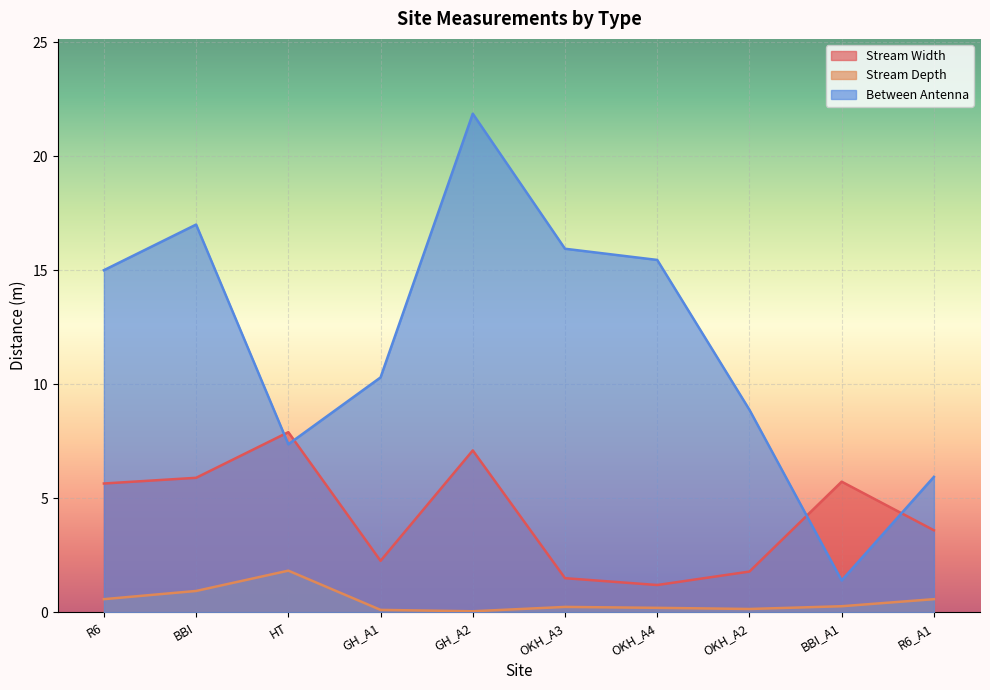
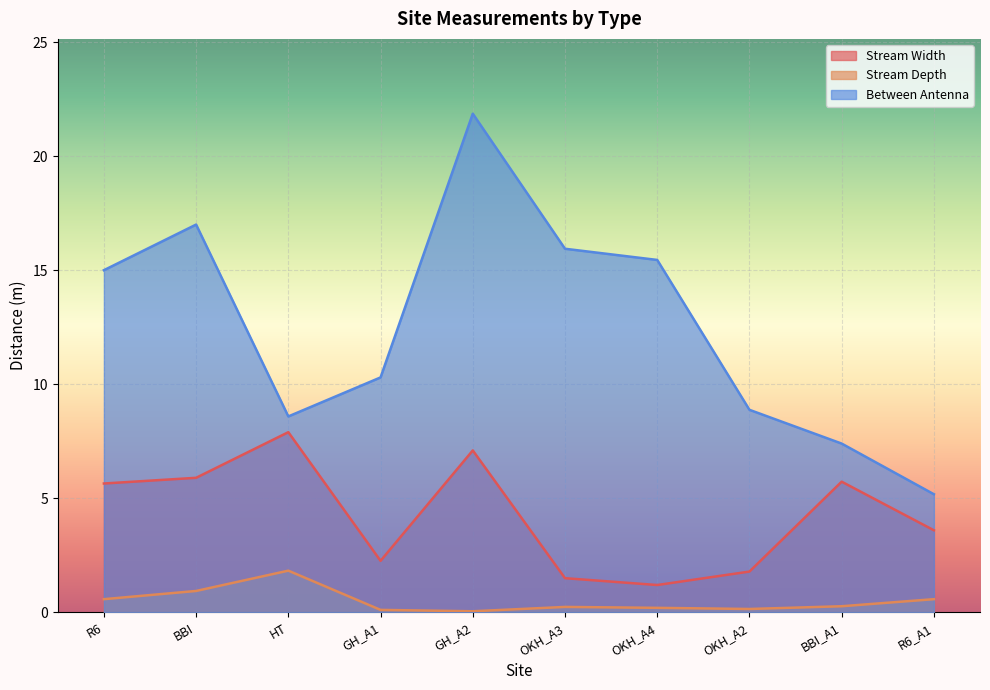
  {
    "Between Antenna": {
      "R6": 15.0,
      "BBI": 17.0,
-     "HT": 7.4,
+     "HT": 8.6,
      "GH_A1": 10.3,
      "GH_A2": 21.9,
      "OKH_A3": 15.9,
      "OKH_A4": 15.5,
      "OKH_A2": 8.9,
-     "BBI_A1": 1.4,
-     "R6_A1": 5.9
+     "BBI_A1": 7.4,
+     "R6_A1": 5.2
    }
  }
